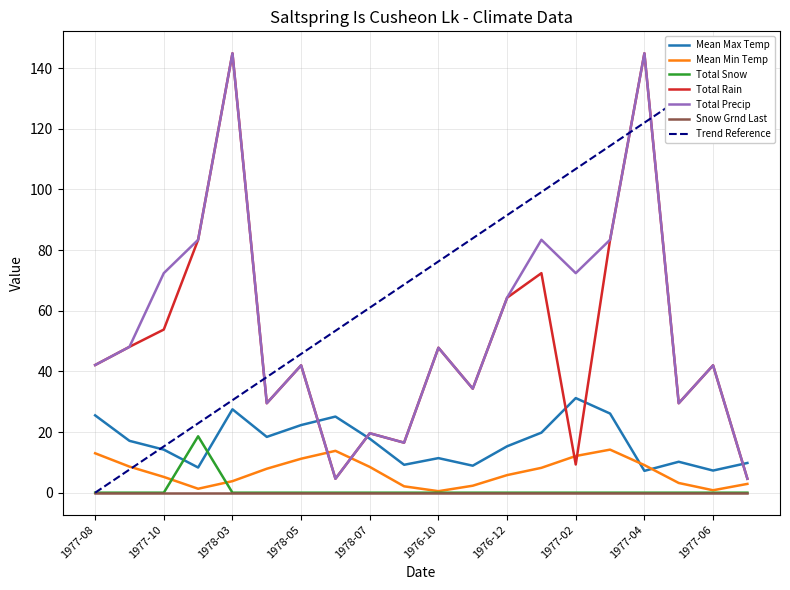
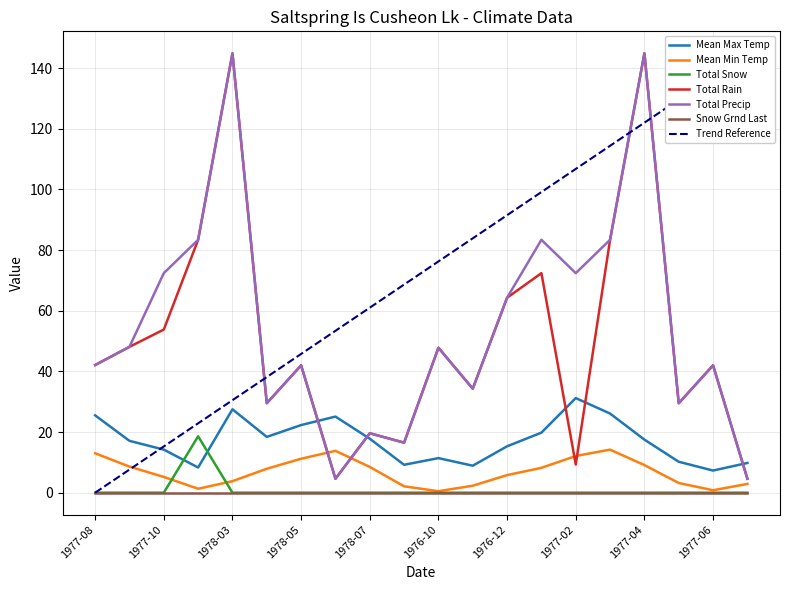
  {
    "Mean Max Temp": {
      "1977-08": 26,
      "1977-10": 14,
      "1978-03": 28,
      "1978-05": 22,
      "1978-07": 18,
      "1976-10": 11,
      "1976-12": 15,
      "1977-02": 31,
-     "1977-04": 7,
+     "1977-04": 18,
      "1977-06": 7
    },
    "Mean Min Temp": {
      "1977-08": 13,
      "1977-10": 5,
      "1978-03": 4,
      "1978-05": 11,
      "1978-07": 9,
      "1976-12": 6,
      "1977-02": 12,
      "1977-04": 9
    },
    "Total Rain": {
      "1977-10": 54,
      "1977-02": 9
    },
    "Total Precip": {
      "1977-10": 72,
      "1977-02": 72
    },
    "Trend Reference": {
      "1977-10": 15,
      "1978-03": 31,
      "1978-05": 46,
      "1978-07": 61,
      "1976-10": 76,
      "1976-12": 92,
      "1977-02": 107,
      "1977-04": 122
    }
  }
